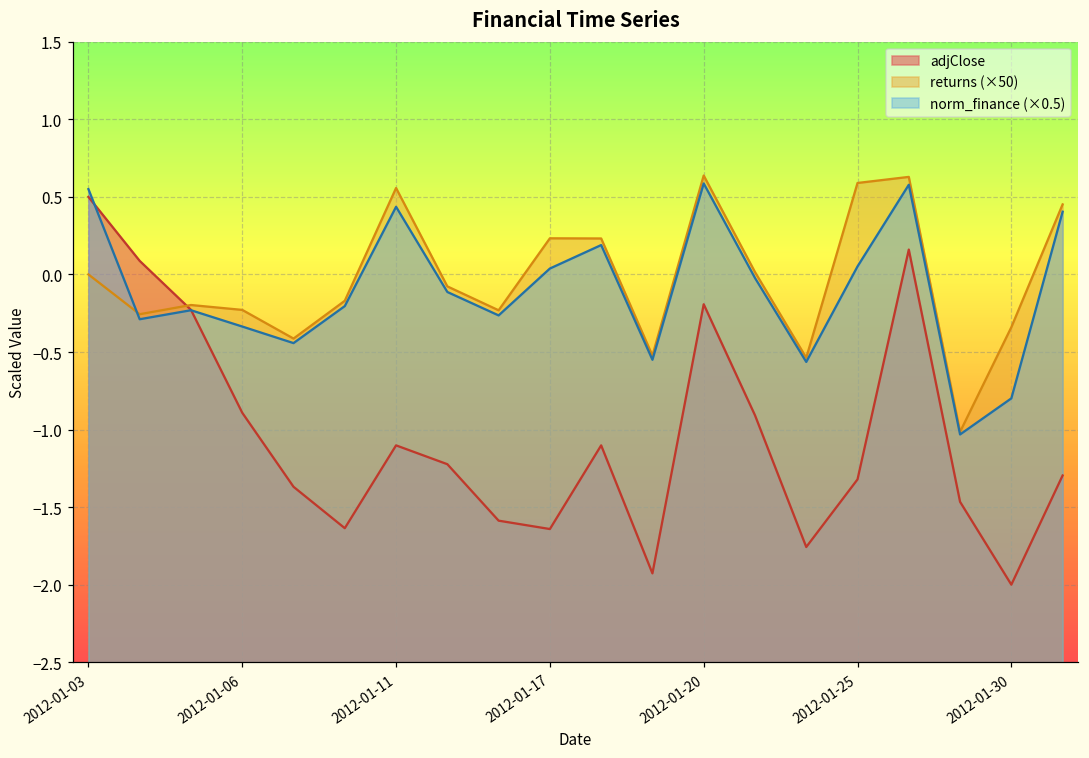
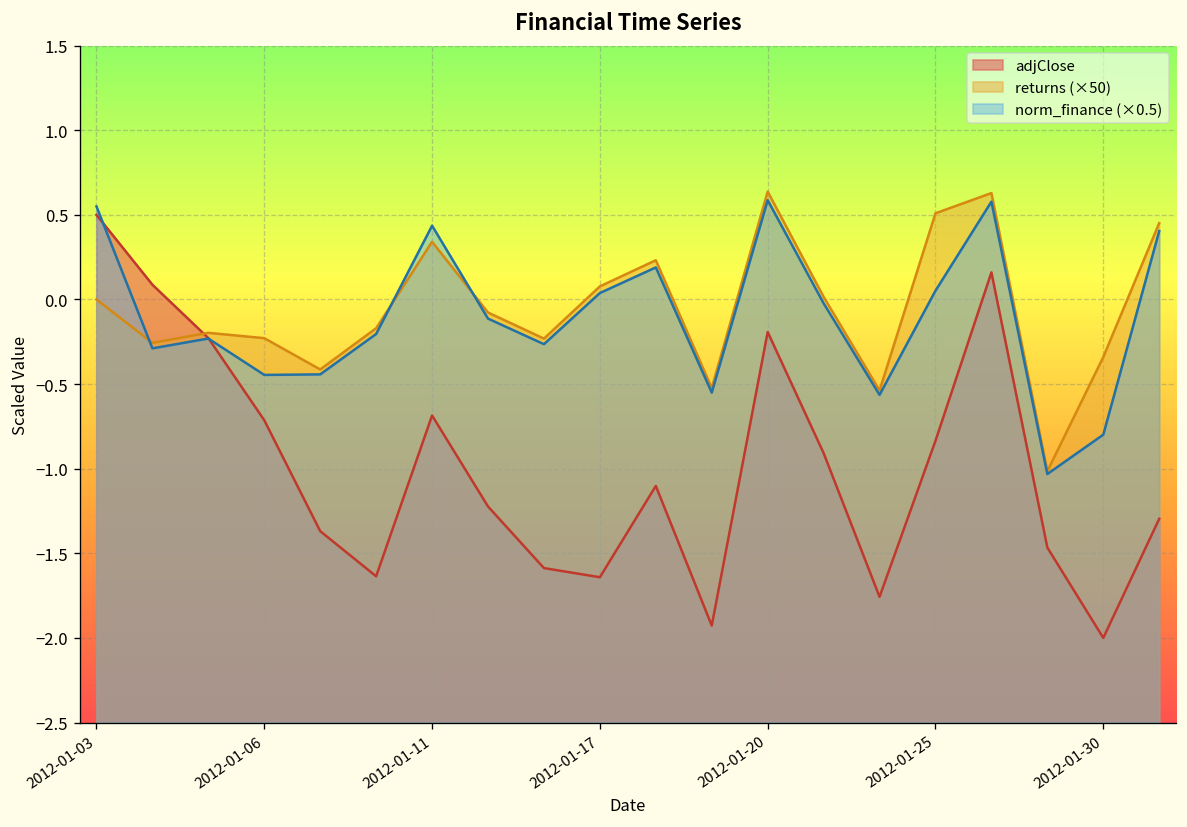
  {
    "adjClose": {
      "2012-01-03": 0.50,
-     "2012-01-06": -0.89,
-     "2012-01-11": -1.10,
+     "2012-01-06": -0.71,
+     "2012-01-11": -0.69,
      "2012-01-17": -1.64,
      "2012-01-20": -0.19,
-     "2012-01-25": -1.32,
+     "2012-01-25": -0.83,
      "2012-01-30": -2.00
    },
    "returns (×50)": {
      "2012-01-03": 0.00,
      "2012-01-06": -0.23,
-     "2012-01-11": 0.56,
-     "2012-01-17": 0.23,
+     "2012-01-11": 0.34,
+     "2012-01-17": 0.08,
      "2012-01-20": 0.64,
-     "2012-01-25": 0.59,
+     "2012-01-25": 0.51,
      "2012-01-30": -0.34
    },
    "norm_finance (×0.5)": {
      "2012-01-03": 0.55,
-     "2012-01-06": -0.34,
+     "2012-01-06": -0.45,
      "2012-01-11": 0.44,
      "2012-01-17": 0.04,
      "2012-01-20": 0.59,
      "2012-01-25": 0.05,
      "2012-01-30": -0.80
    }
  }
